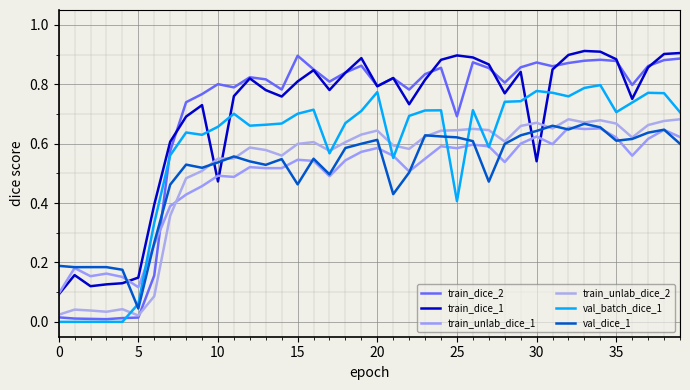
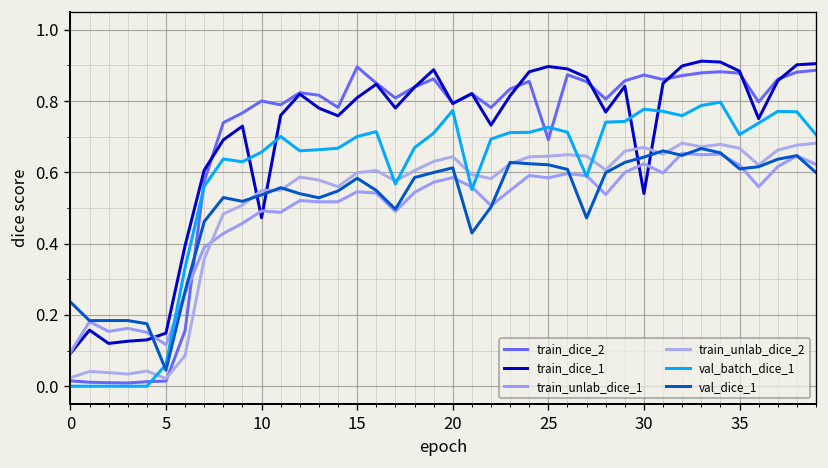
  {
    "train_dice_2": {
      "0": 0.02,
      "10": 0.80,
      "15": 0.90,
      "25": 0.69,
      "30": 0.87
    },
    "train_dice_1": {
      "5": 0.15,
      "10": 0.47,
      "15": 0.81,
      "25": 0.90,
      "30": 0.54
    },
    "val_batch_dice_1": {
      "0": 0.00,
      "5": 0.06,
      "10": 0.66,
      "15": 0.70,
      "20": 0.77,
-     "25": 0.41,
+     "25": 0.73,
      "30": 0.78,
      "35": 0.71
    },
    "val_dice_1": {
-     "0": 0.19,
+     "0": 0.24,
      "5": 0.04,
      "10": 0.54,
-     "15": 0.46,
+     "15": 0.58,
      "20": 0.61,
      "25": 0.62,
      "30": 0.64,
      "35": 0.61
    }
  }
